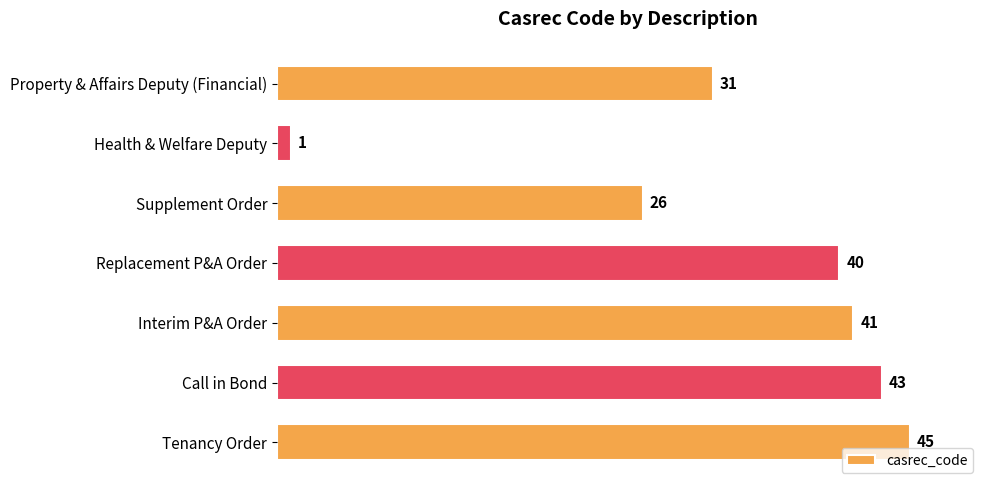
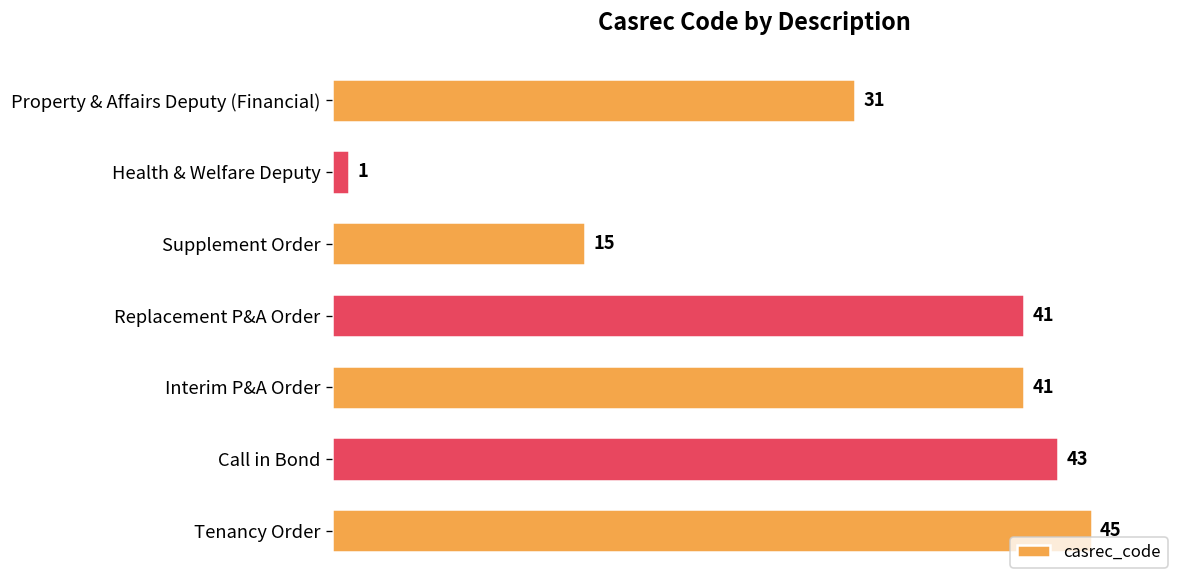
  {
    "Property & Affairs Deputy (Financial)": 31,
    "Health & Welfare Deputy": 1,
-   "Supplement Order": 26,
-   "Replacement P&A Order": 40,
+   "Supplement Order": 15,
+   "Replacement P&A Order": 41,
    "Interim P&A Order": 41,
    "Call in Bond": 43
  }
